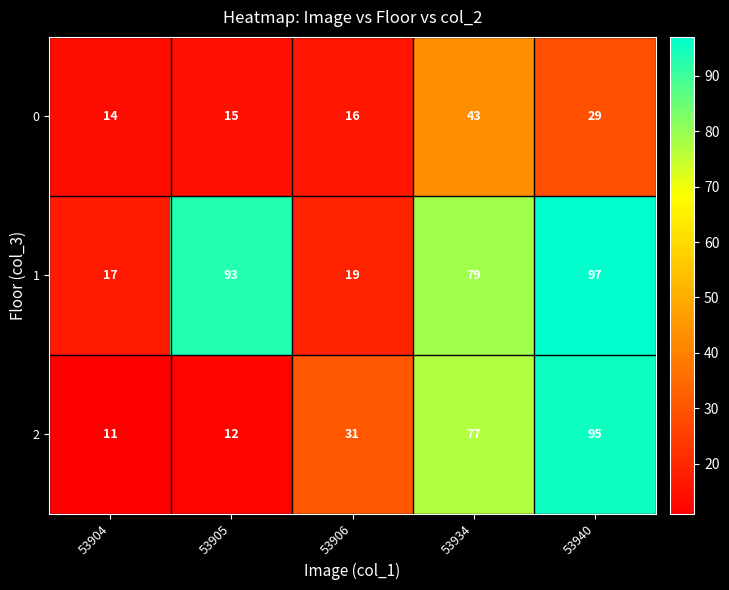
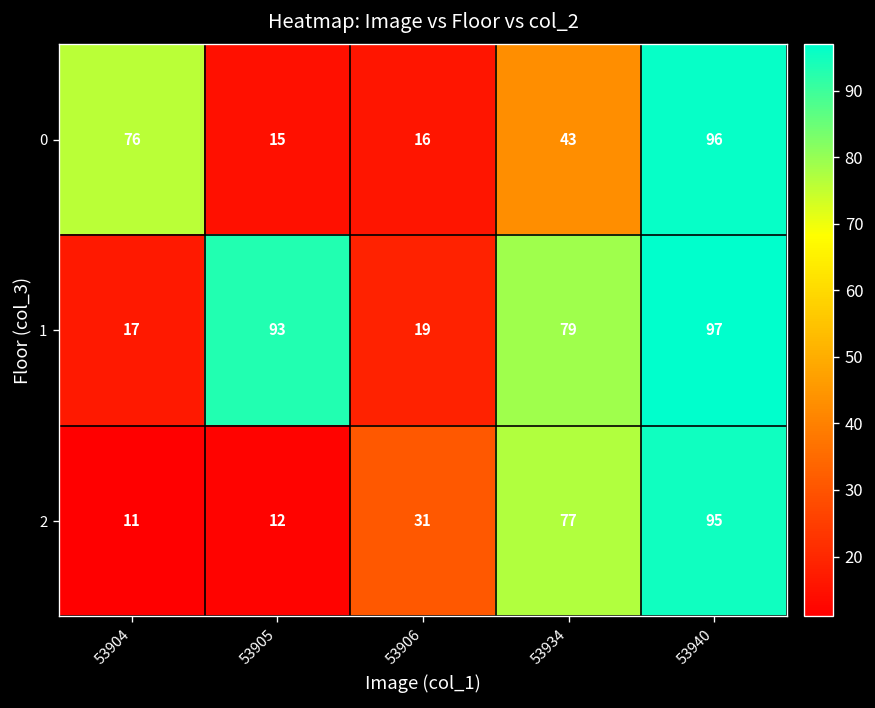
  {
    "0": {
-     "53904": 14,
+     "53904": 76,
      "53905": 15,
      "53906": 16,
      "53934": 43,
-     "53940": 29
+     "53940": 96
    },
    "1": {
      "53904": 17,
      "53905": 93,
      "53906": 19,
      "53934": 79,
      "53940": 97
    },
    "2": {
      "53904": 11,
      "53905": 12,
      "53906": 31,
      "53934": 77,
      "53940": 95
    }
  }
